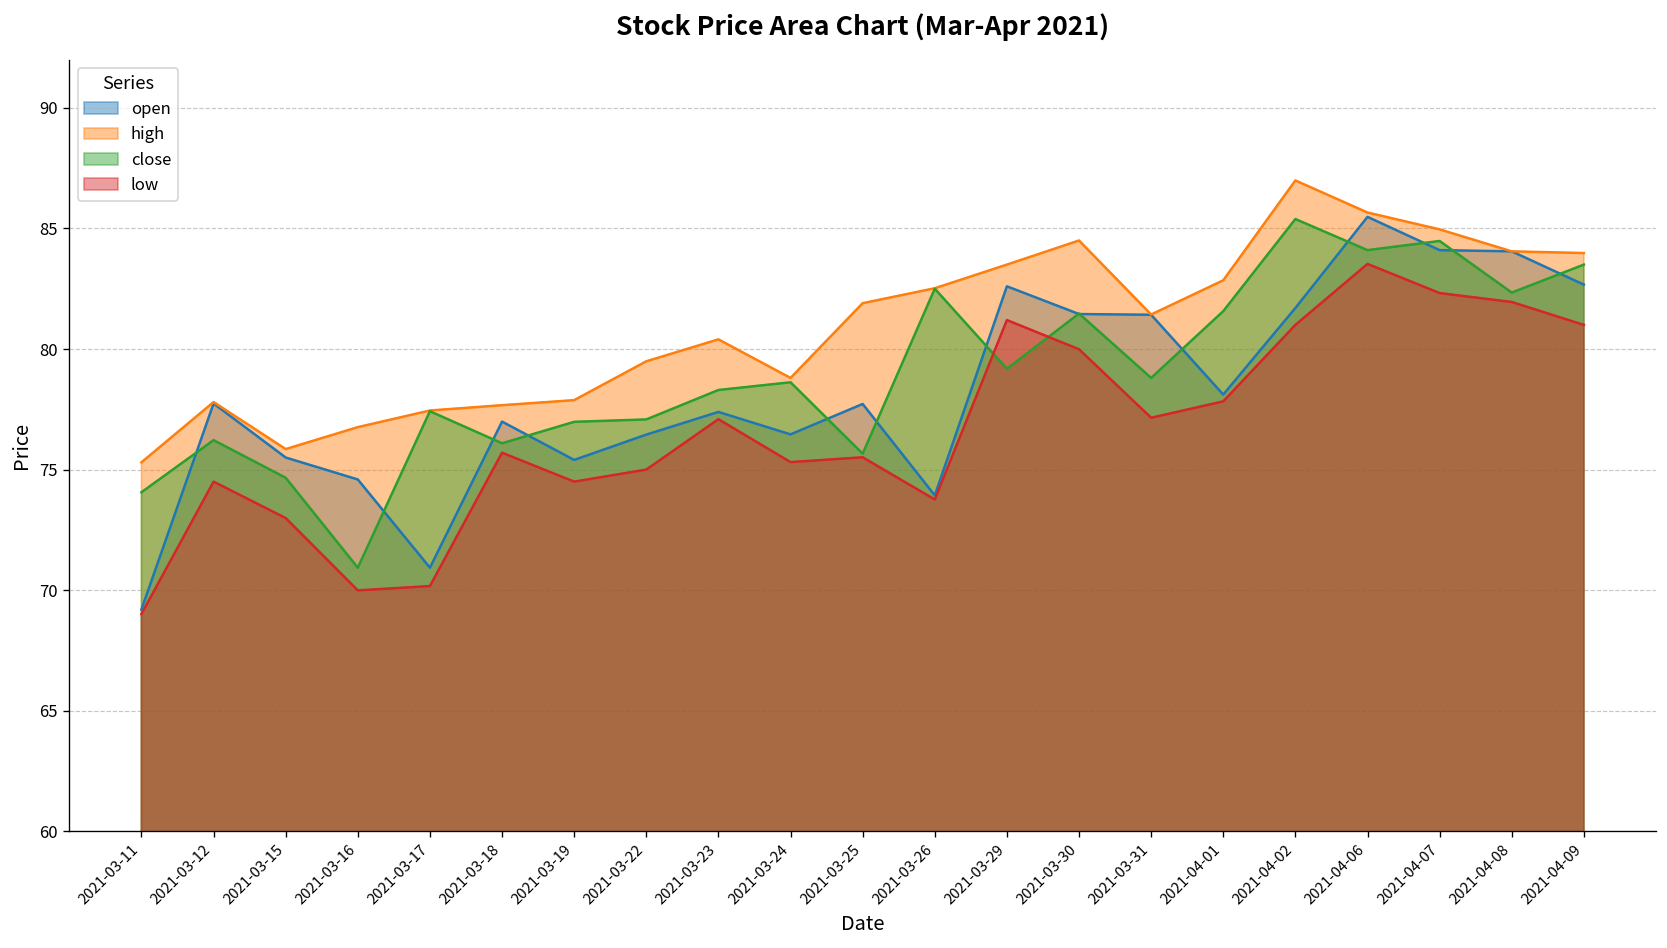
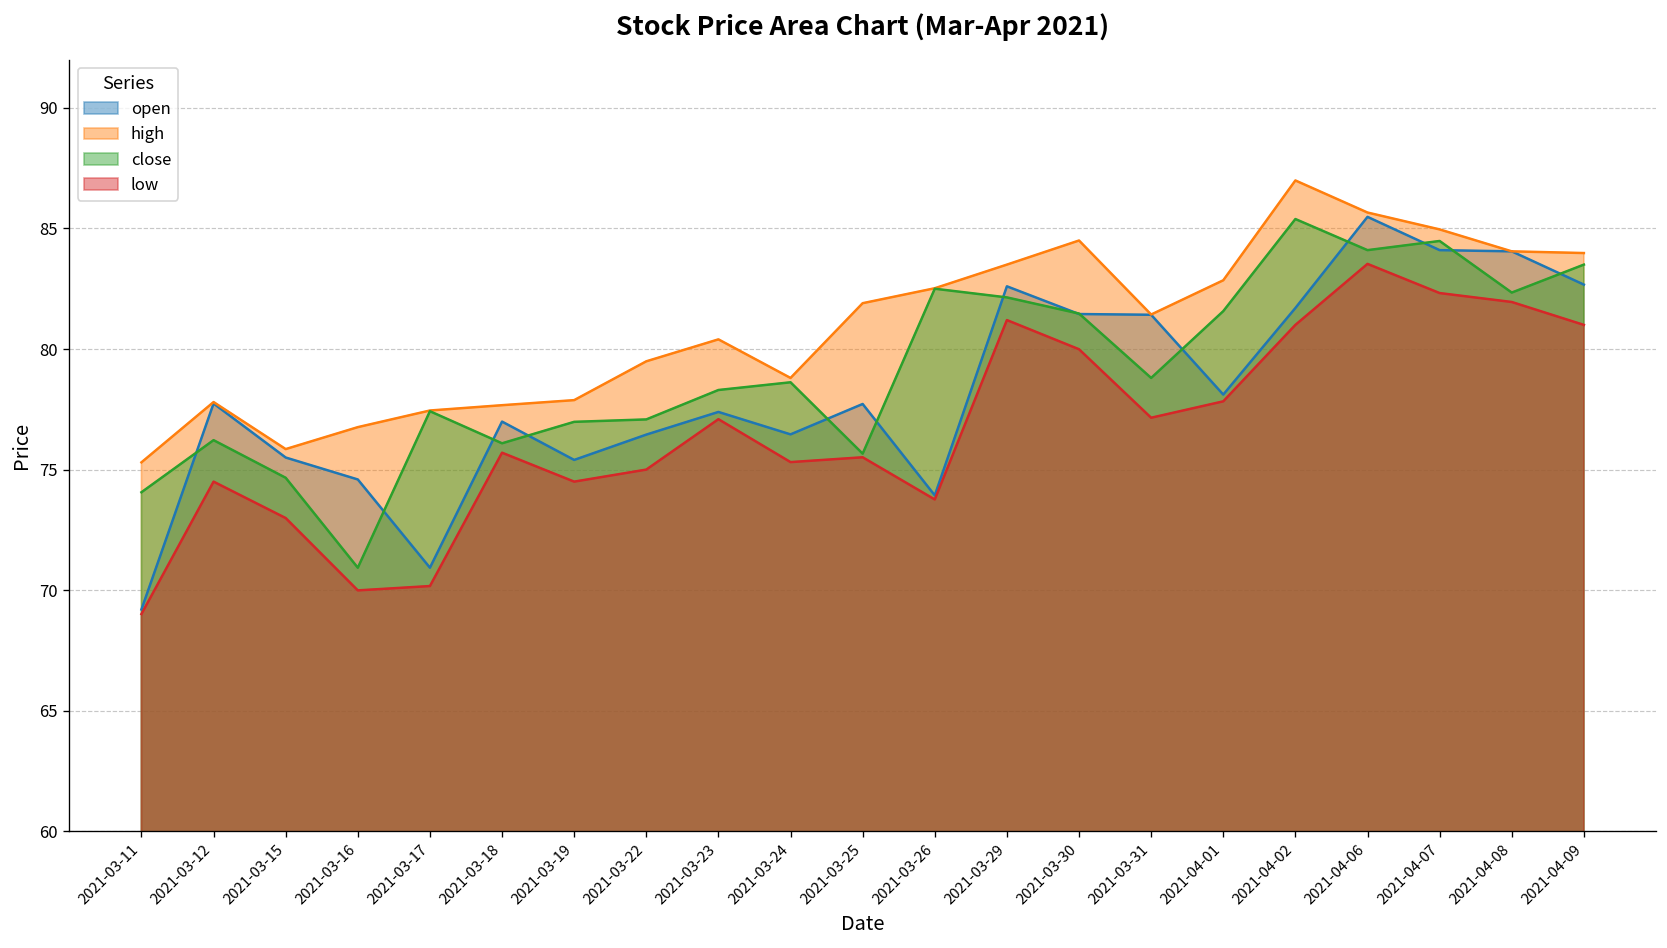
  {
    "open": {
      "2021-03-11": 69.2,
      "2021-03-15": 75.5,
      "2021-03-16": 74.6,
      "2021-03-17": 70.9,
      "2021-03-18": 77.0,
      "2021-03-19": 75.4,
      "2021-03-22": 76.5,
      "2021-03-23": 77.4,
      "2021-03-24": 76.5,
      "2021-03-25": 77.7,
      "2021-03-26": 73.9,
      "2021-03-29": 82.6,
      "2021-04-01": 78.1,
      "2021-04-02": 81.7,
      "2021-04-06": 85.5,
      "2021-04-07": 84.1,
      "2021-04-09": 82.7
    },
    "high": {
      "2021-03-11": 75.3,
      "2021-03-15": 75.9,
      "2021-03-16": 76.8,
      "2021-03-18": 77.7,
      "2021-03-19": 77.9,
      "2021-03-22": 79.5,
      "2021-03-23": 80.4,
      "2021-03-24": 78.8,
      "2021-03-25": 81.9,
      "2021-03-29": 83.5,
      "2021-03-30": 84.5,
      "2021-04-01": 82.9,
      "2021-04-02": 87.0,
      "2021-04-06": 85.7,
      "2021-04-07": 85.0,
      "2021-04-09": 84.0
    },
    "close": {
      "2021-03-11": 74.1,
      "2021-03-12": 76.2,
      "2021-03-15": 74.7,
      "2021-03-16": 70.9,
      "2021-03-18": 76.1,
      "2021-03-19": 77.0,
      "2021-03-22": 77.1,
      "2021-03-23": 78.3,
      "2021-03-24": 78.6,
      "2021-03-25": 75.7,
-     "2021-03-29": 79.2,
+     "2021-03-29": 82.1,
      "2021-03-31": 78.8,
      "2021-04-01": 81.6,
      "2021-04-02": 85.4,
      "2021-04-06": 84.1,
      "2021-04-07": 84.5,
      "2021-04-08": 82.3,
      "2021-04-09": 83.5
    },
    "low": {
      "2021-03-11": 69.0,
      "2021-03-12": 74.5,
      "2021-03-15": 73.0,
      "2021-03-16": 70.0,
      "2021-03-17": 70.2,
      "2021-03-18": 75.7,
      "2021-03-19": 74.5,
      "2021-03-22": 75.0,
      "2021-03-23": 77.1,
      "2021-03-24": 75.3,
      "2021-03-25": 75.5,
      "2021-03-26": 73.8,
      "2021-03-29": 81.2,
      "2021-03-30": 80.0,
      "2021-03-31": 77.2,
      "2021-04-01": 77.8,
      "2021-04-02": 81.0,
      "2021-04-06": 83.5,
      "2021-04-07": 82.3,
      "2021-04-08": 82.0,
      "2021-04-09": 81.0
    }
  }
